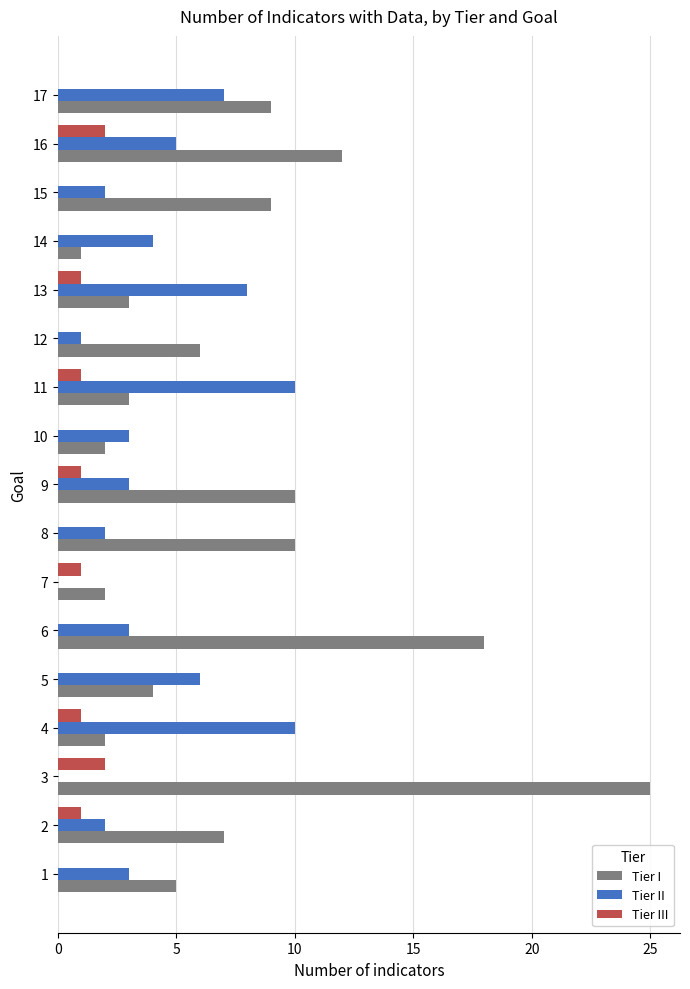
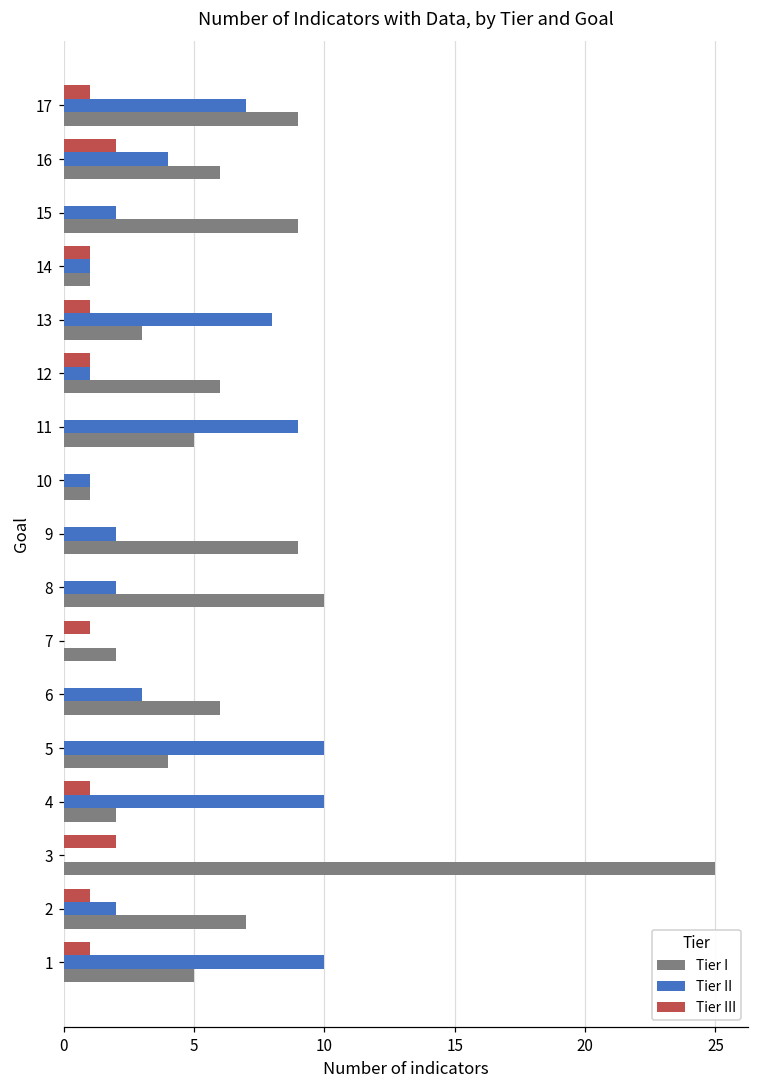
  {
    "Tier I": {
      "17": 9,
-     "16": 12,
+     "16": 6,
      "15": 9,
      "14": 1,
      "13": 3,
      "12": 6,
-     "11": 3,
-     "10": 2,
-     "9": 10,
+     "11": 5,
+     "10": 1,
+     "9": 9,
      "8": 10,
      "7": 2,
-     "6": 18,
+     "6": 6,
      "5": 4,
      "4": 2,
      "3": 25,
      "2": 7,
      "1": 5
    },
    "Tier II": {
      "17": 7,
-     "16": 5,
+     "16": 4,
      "15": 2,
-     "14": 4,
+     "14": 1,
      "13": 8,
      "12": 1,
-     "11": 10,
-     "10": 3,
-     "9": 3,
+     "11": 9,
+     "10": 1,
+     "9": 2,
      "8": 2,
      "7": 0,
      "6": 3,
-     "5": 6,
+     "5": 10,
      "4": 10,
      "3": 0,
      "2": 2,
-     "1": 3
+     "1": 10
    },
    "Tier III": {
-     "17": 0,
+     "17": 1,
      "16": 2,
      "15": 0,
-     "14": 0,
+     "14": 1,
      "13": 1,
-     "12": 0,
-     "11": 1,
+     "12": 1,
+     "11": 0,
      "10": 0,
-     "9": 1,
+     "9": 0,
      "8": 0,
      "7": 1,
      "6": 0,
      "5": 0,
      "4": 1,
      "3": 2,
      "2": 1,
-     "1": 0
+     "1": 1
    }
  }
